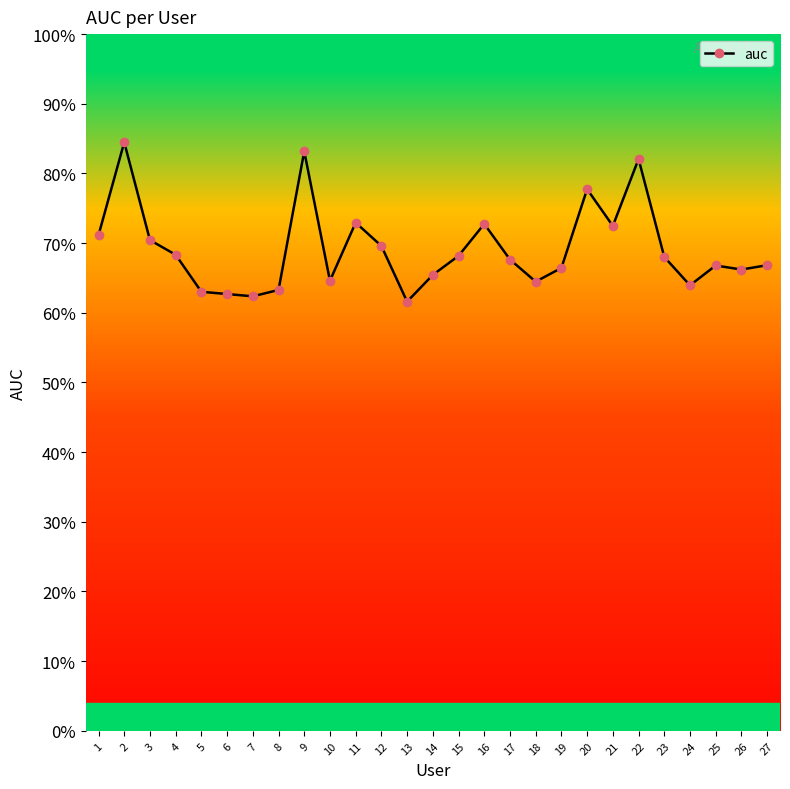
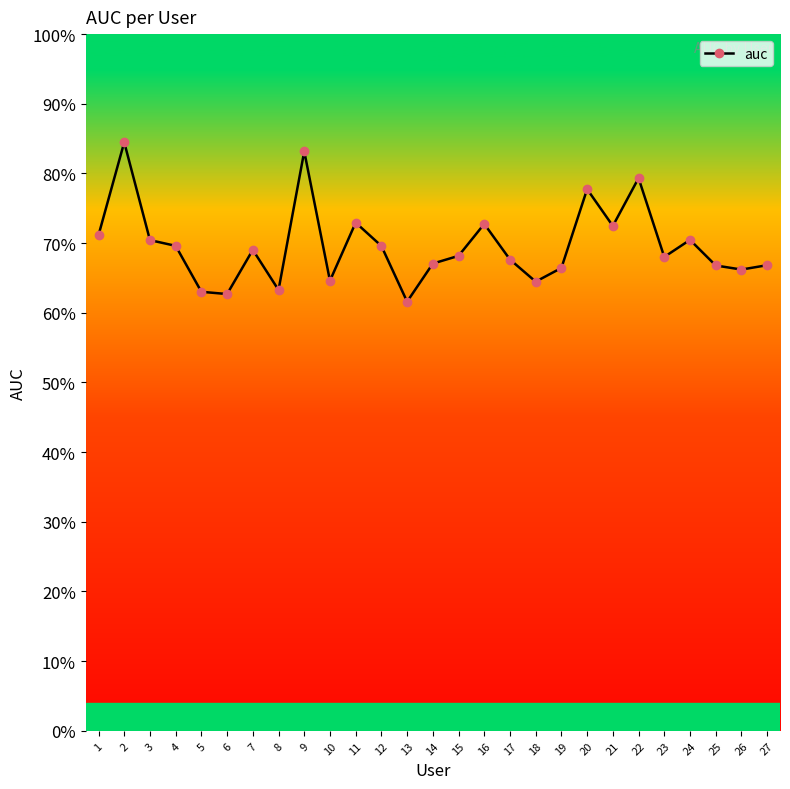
  {
    "1": "71%",
    "2": "84%",
    "3": "70%",
-   "4": "68%",
+   "4": "70%",
    "5": "63%",
    "6": "63%",
-   "7": "62%",
+   "7": "69%",
    "8": "63%",
    "9": "83%",
    "10": "65%",
    "11": "73%",
    "12": "70%",
    "13": "62%",
-   "14": "65%",
+   "14": "67%",
    "15": "68%",
    "16": "73%",
    "17": "68%",
    "18": "64%",
    "19": "66%",
    "20": "78%",
    "21": "72%",
-   "22": "82%",
+   "22": "79%",
    "23": "68%",
-   "24": "64%",
+   "24": "70%",
    "25": "67%",
    "26": "66%",
    "27": "67%"
  }
